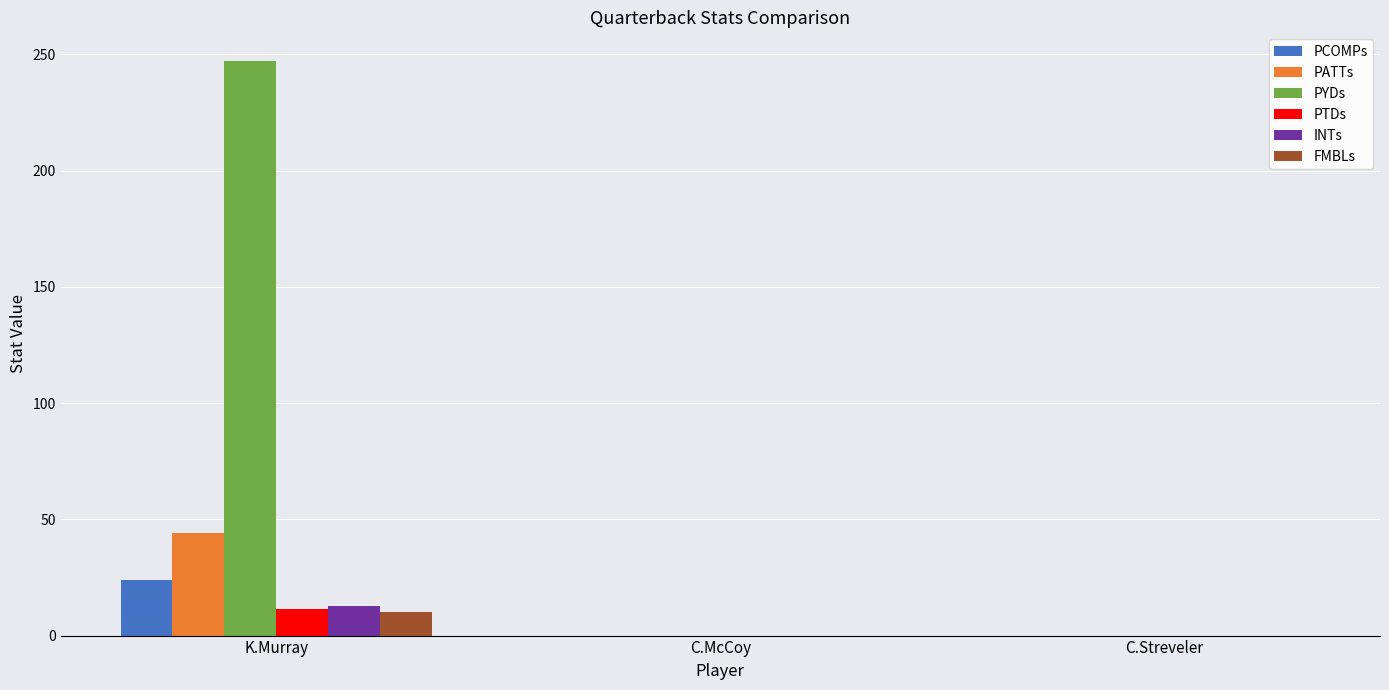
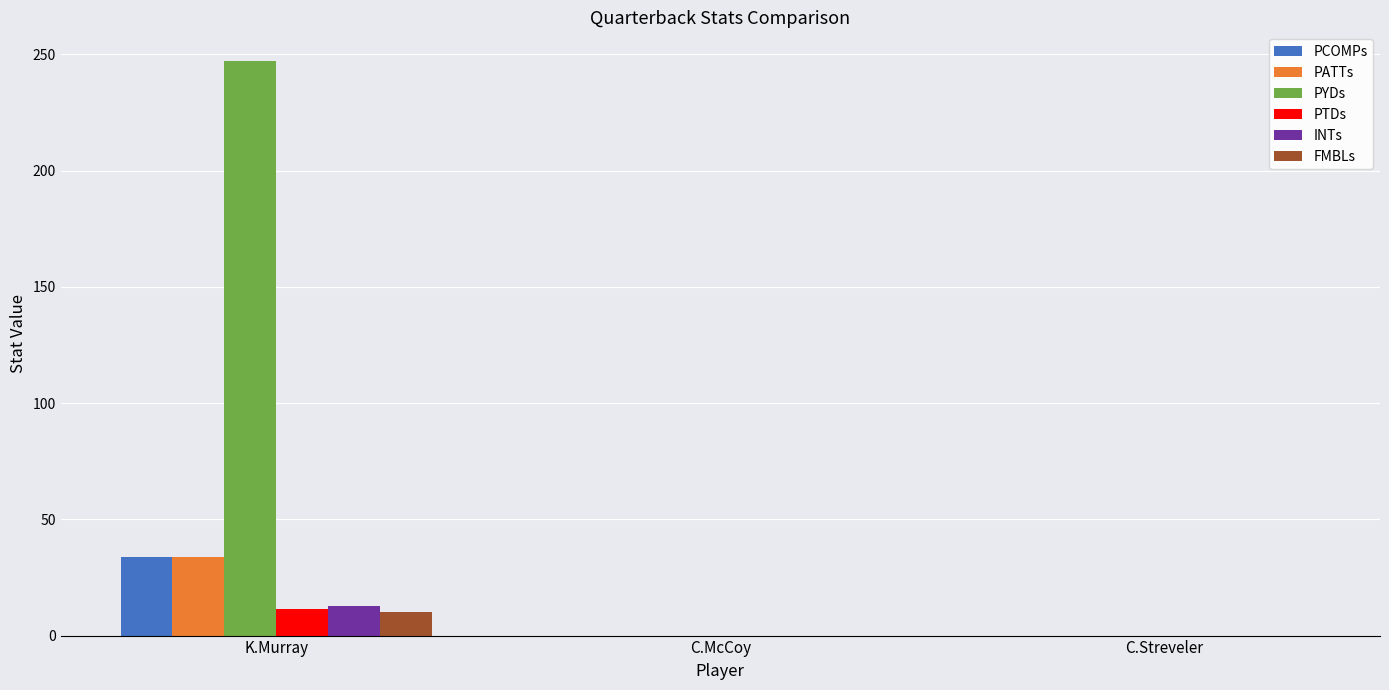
  {
    "PCOMPs": {
-     "K.Murray": 24,
+     "K.Murray": 34,
      "C.McCoy": 0,
      "C.Streveler": 0
    },
    "PATTs": {
-     "K.Murray": 44,
+     "K.Murray": 34,
      "C.McCoy": 0,
      "C.Streveler": 0
    },
    "PYDs": {
      "K.Murray": 247,
      "C.McCoy": 0,
      "C.Streveler": 0
    },
    "PTDs": {
      "K.Murray": 12,
      "C.McCoy": 0,
      "C.Streveler": 0
    },
    "INTs": {
      "K.Murray": 13,
      "C.McCoy": 0,
      "C.Streveler": 0
    },
    "FMBLs": {
      "K.Murray": 10,
      "C.McCoy": 0,
      "C.Streveler": 0
    }
  }
